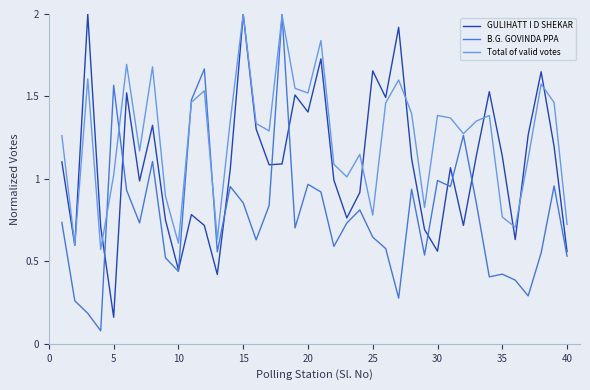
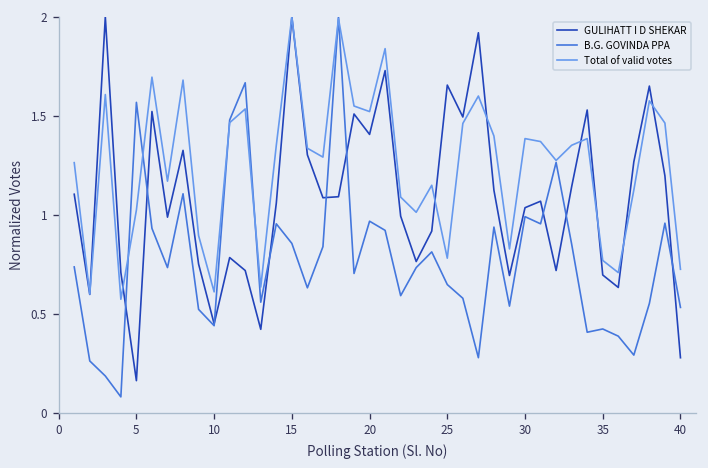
  {
    "GULIHATT I D SHEKAR": {
      "5": 0.16,
      "20": 1.41,
      "25": 1.65,
-     "30": 0.56,
-     "35": 1.14,
-     "40": 0.56
+     "30": 1.04,
+     "35": 0.70,
+     "40": 0.28
    }
  }
